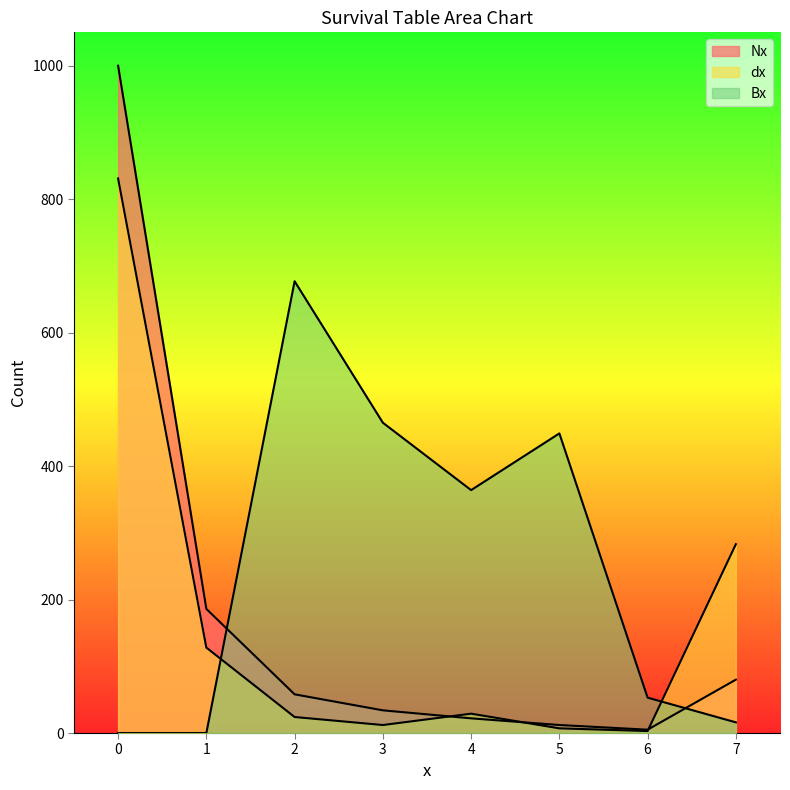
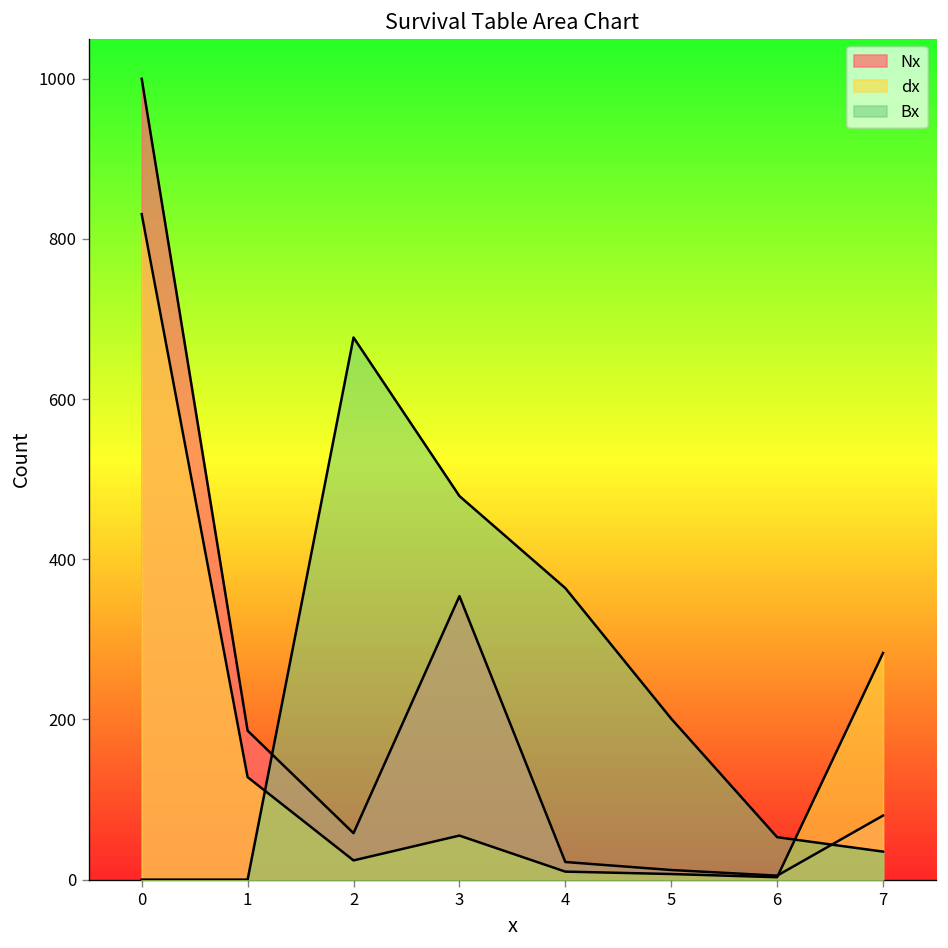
  {
    "Nx": {
      "0": 1000,
      "1": 190,
      "2": 60,
-     "3": 30,
+     "3": 350,
      "4": 20,
      "5": 10,
      "7": 80
    },
    "dx": {
      "0": 830,
      "1": 130,
      "2": 20,
-     "3": 10,
-     "4": 30,
+     "3": 60,
+     "4": 10,
      "5": 10,
      "7": 280
    },
    "Bx": {
      "0": 0,
      "1": 0,
      "2": 680,
-     "3": 470,
+     "3": 480,
      "4": 360,
-     "5": 450,
+     "5": 200,
      "6": 50,
-     "7": 20
+     "7": 40
    }
  }
